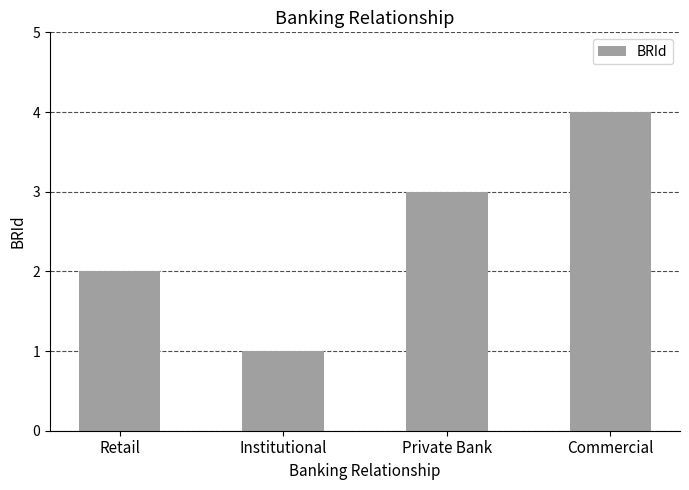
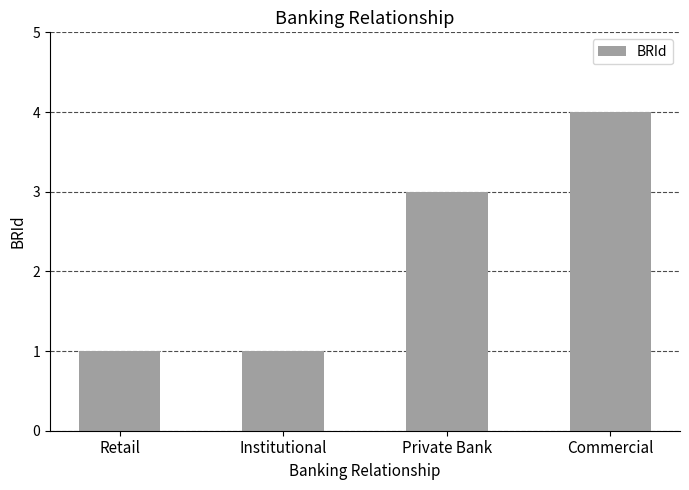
  {
-   "Retail": 2,
+   "Retail": 1,
    "Institutional": 1,
    "Private Bank": 3,
    "Commercial": 4
  }
